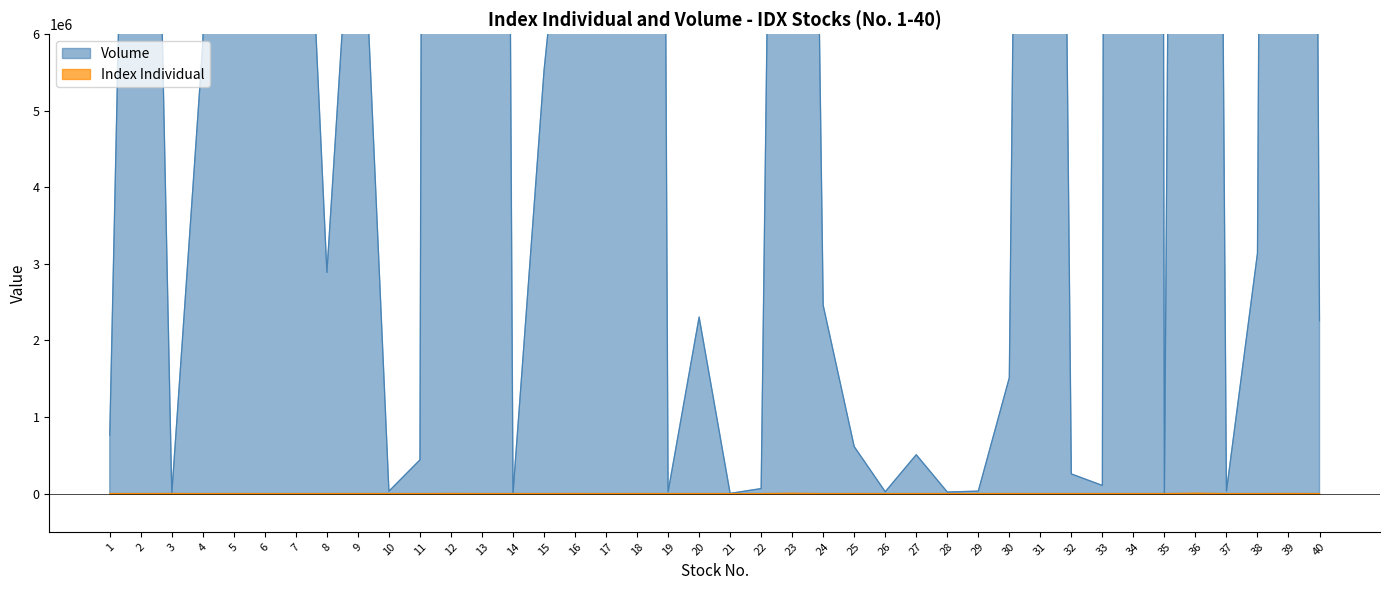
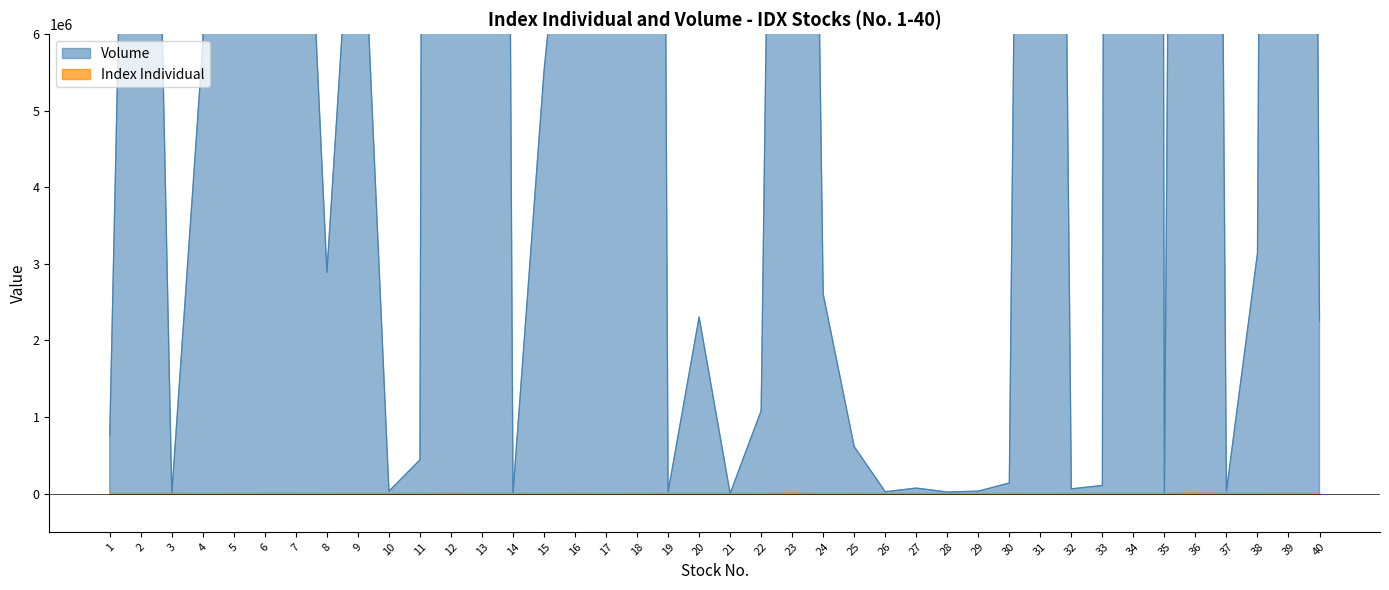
  {
    "Volume": {
      "1": 800000,
      "8": 2900000,
      "11": 400000,
      "15": 5500000,
      "20": 2300000,
-     "22": 100000,
-     "24": 2500000,
+     "22": 1100000,
+     "24": 2600000,
      "25": 600000,
-     "27": 500000,
-     "30": 1500000,
-     "32": 300000,
+     "27": 100000,
+     "30": 100000,
+     "32": 100000,
      "33": 100000,
      "38": 3100000,
      "40": 2300000
    },
    "Index Individual": {
      "1": 0,
      "2": 0,
      "4": 0,
      "5": 0,
      "6": 0,
      "7": 0,
      "8": 0,
      "9": 0,
      "11": 0,
      "12": 0,
      "13": 0,
      "15": 0,
      "16": 0,
      "17": 0,
      "18": 0,
      "20": 0,
      "22": 0,
      "23": 0,
      "24": 0,
      "25": 0,
      "27": 0,
      "30": 0,
      "31": 0,
      "32": 0,
      "33": 0,
      "34": 0,
      "36": 0,
      "38": 0,
      "39": 0,
      "40": 0
    }
  }
